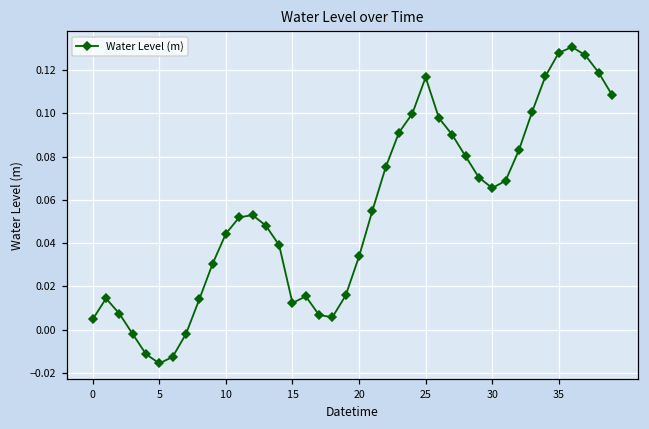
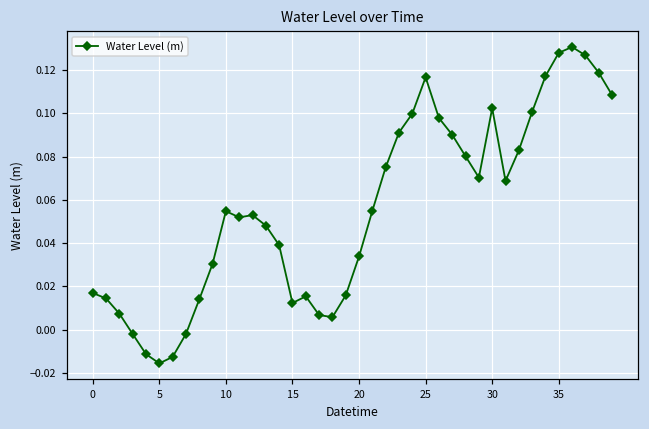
  {
-   "0": 0.005,
+   "0": 0.017,
    "5": -0.016,
-   "10": 0.044,
+   "10": 0.055,
    "15": 0.012,
    "20": 0.034,
    "25": 0.117,
-   "30": 0.066,
+   "30": 0.102,
    "35": 0.128
  }
